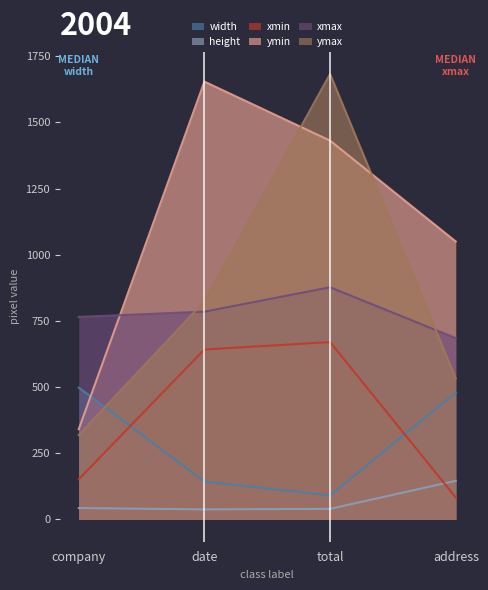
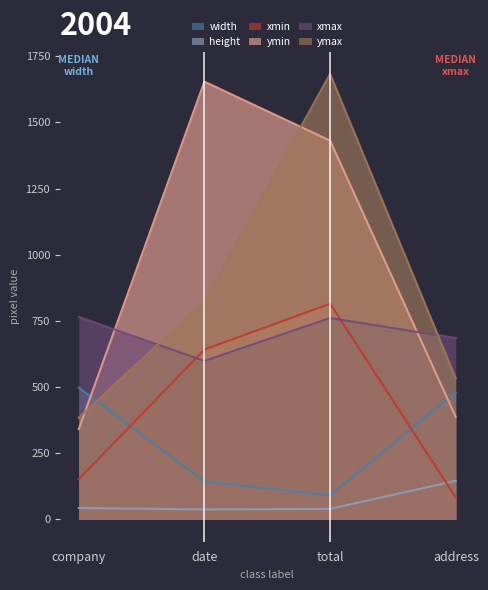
  {
    "width": {
      "company": 500,
      "date": 140,
      "total": 90,
      "address": 480
    },
    "height": {
      "company": 40,
      "date": 40,
      "total": 40,
      "address": 150
    },
    "xmin": {
      "company": 150,
      "date": 640,
-     "total": 670,
+     "total": 820,
      "address": 80
    },
    "ymin": {
      "company": 340,
      "date": 1650,
      "total": 1430,
-     "address": 1050
+     "address": 390
    },
    "xmax": {
      "company": 770,
-     "date": 790,
-     "total": 880,
+     "date": 600,
+     "total": 760,
      "address": 690
    },
    "ymax": {
-     "company": 320,
+     "company": 380,
      "date": 820,
      "total": 1680,
      "address": 530
    }
  }
